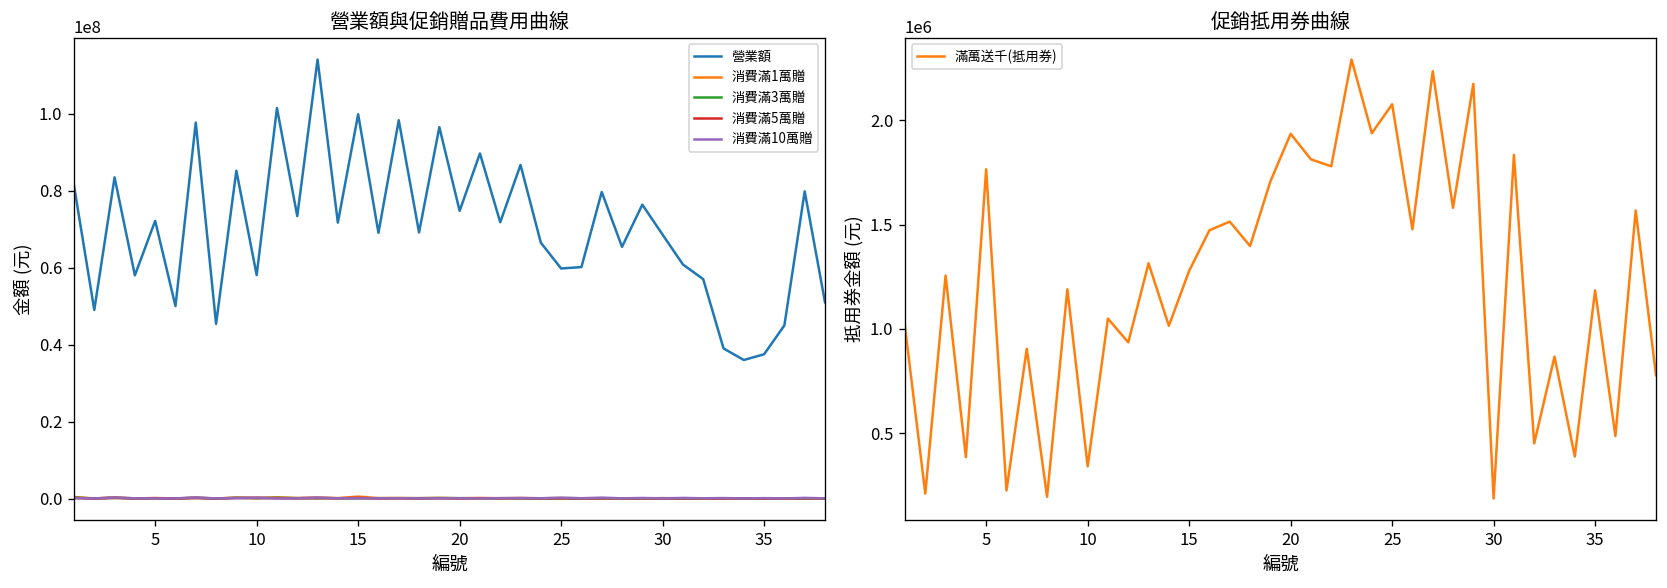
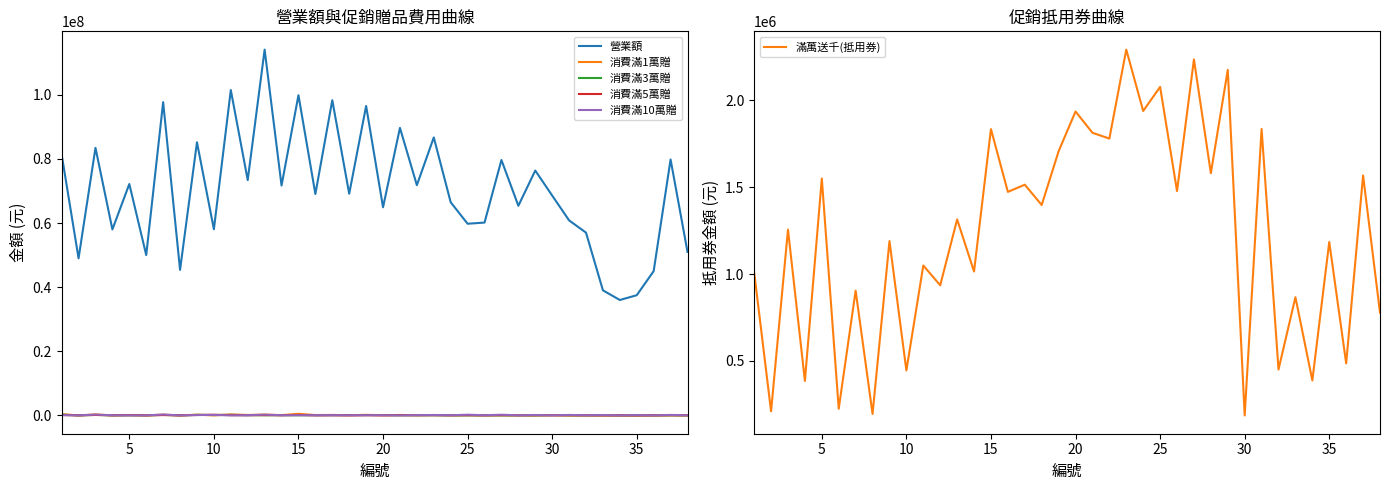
  {
    "營業額與促銷贈品費用曲線": {
      "營業額": {
        "5": 72000000,
        "10": 58000000,
        "15": 100000000,
-       "20": 75000000,
+       "20": 65000000,
        "25": 60000000,
        "30": 69000000,
        "35": 37000000
      }
    },
    "促銷抵用券曲線": {
-     "5": 1770000,
-     "10": 340000,
-     "15": 1280000,
+     "5": 1550000,
+     "10": 450000,
+     "15": 1830000,
      "20": 1940000,
      "25": 2080000,
      "30": 190000,
      "35": 1180000
    }
  }
